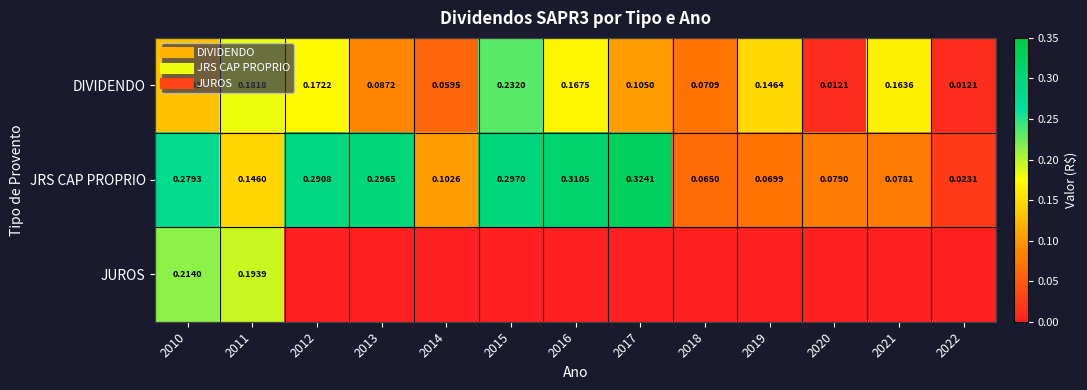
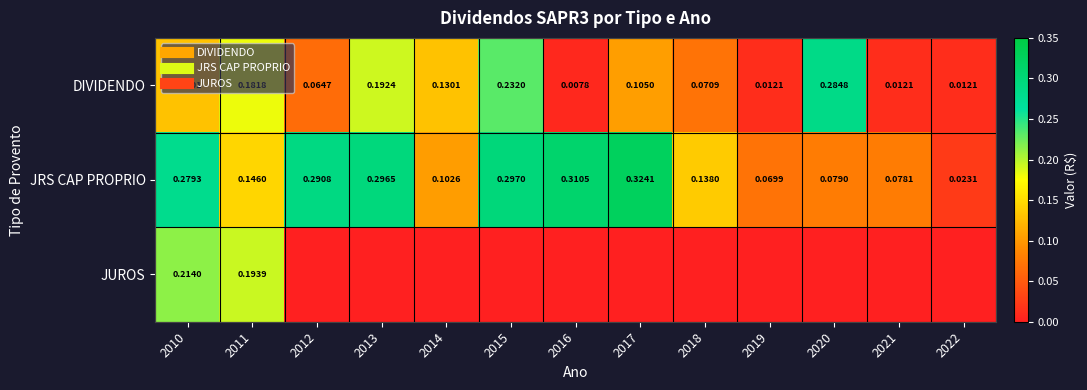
  {
    "DIVIDENDO": {
-     "2012": 0.1722,
-     "2013": 0.0872,
-     "2014": 0.0595,
+     "2012": 0.0647,
+     "2013": 0.1924,
+     "2014": 0.1301,
      "2015": 0.2320,
-     "2016": 0.1675,
+     "2016": 0.0078,
      "2017": 0.1050,
      "2018": 0.0709,
-     "2019": 0.1464,
-     "2020": 0.0121,
-     "2021": 0.1636,
+     "2019": 0.0121,
+     "2020": 0.2848,
+     "2021": 0.0121,
      "2022": 0.0121
    },
    "JRS CAP PROPRIO": {
      "2010": 0.2793,
      "2011": 0.1460,
      "2012": 0.2908,
      "2013": 0.2965,
      "2014": 0.1026,
      "2015": 0.2970,
      "2016": 0.3105,
      "2017": 0.3241,
-     "2018": 0.0650,
+     "2018": 0.1380,
      "2019": 0.0699,
      "2020": 0.0790,
      "2021": 0.0781,
      "2022": 0.0231
    },
    "JUROS": {
      "2010": 0.2140,
      "2011": 0.1939
    }
  }
